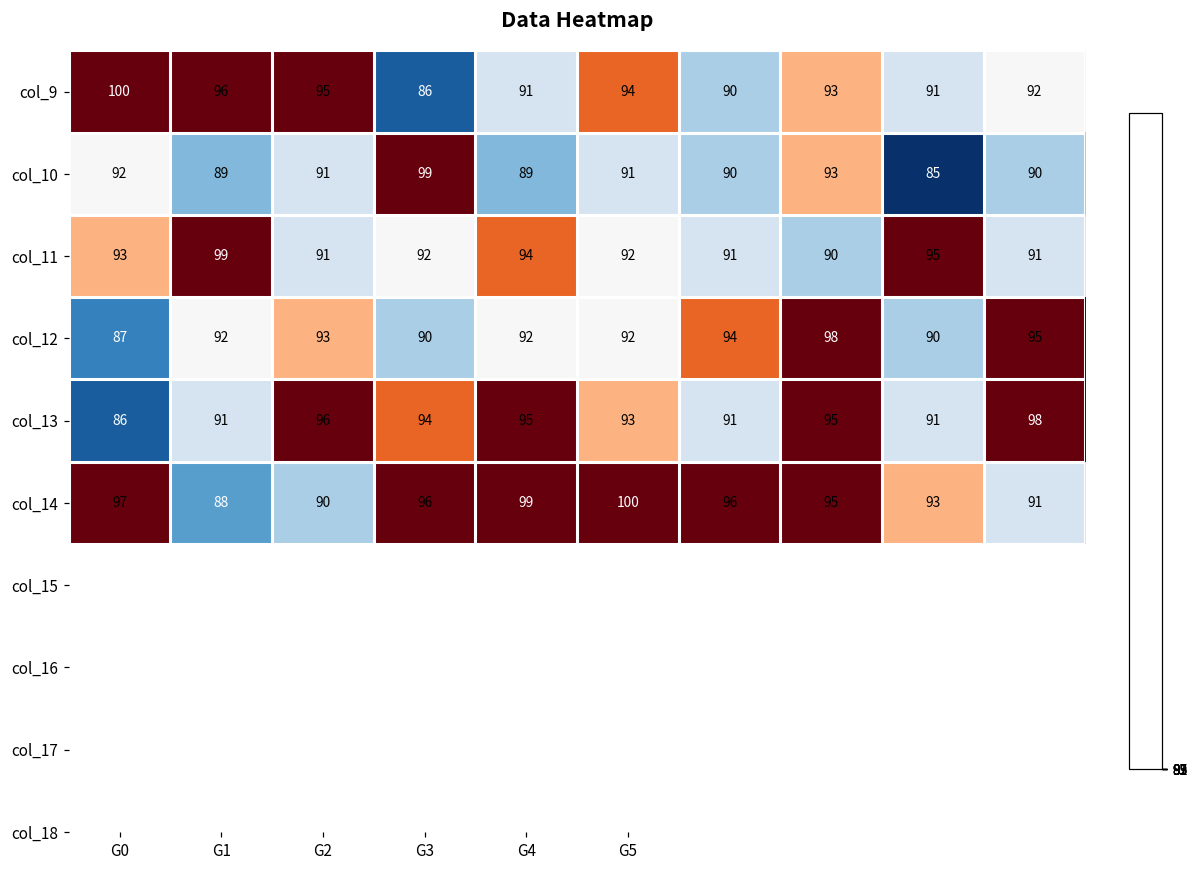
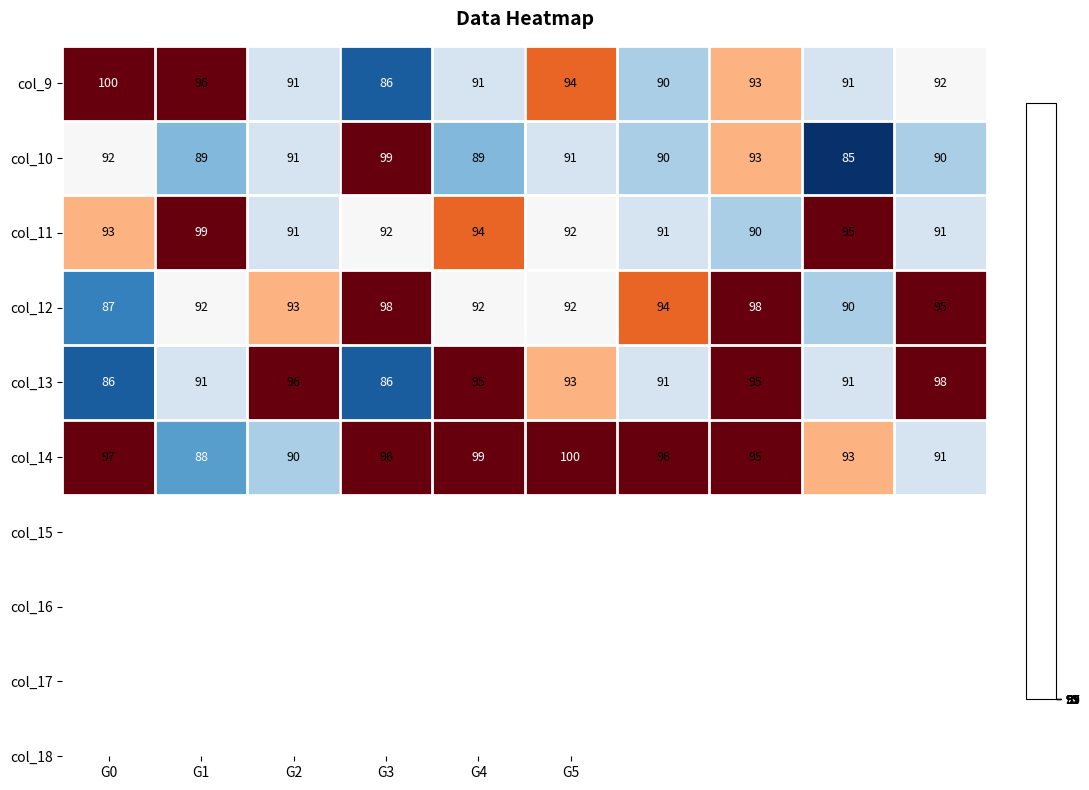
  {
    "col_9": {
      "G0": 100,
      "G1": 96,
-     "G2": 95,
+     "G2": 91,
      "G3": 86,
      "G4": 91,
      "G5": 94
    },
    "col_10": {
      "G0": 92,
      "G1": 89,
      "G2": 91,
      "G3": 99,
      "G4": 89,
      "G5": 91
    },
    "col_11": {
      "G0": 93,
      "G1": 99,
      "G2": 91,
      "G3": 92,
      "G4": 94,
      "G5": 92
    },
    "col_12": {
      "G0": 87,
      "G1": 92,
      "G2": 93,
-     "G3": 90,
+     "G3": 98,
      "G4": 92,
      "G5": 92
    },
    "col_13": {
      "G0": 86,
      "G1": 91,
      "G2": 96,
-     "G3": 94,
+     "G3": 86,
      "G4": 95,
      "G5": 93
    },
    "col_14": {
      "G0": 97,
      "G1": 88,
      "G2": 90,
      "G3": 96,
      "G4": 99,
      "G5": 100
    }
  }
